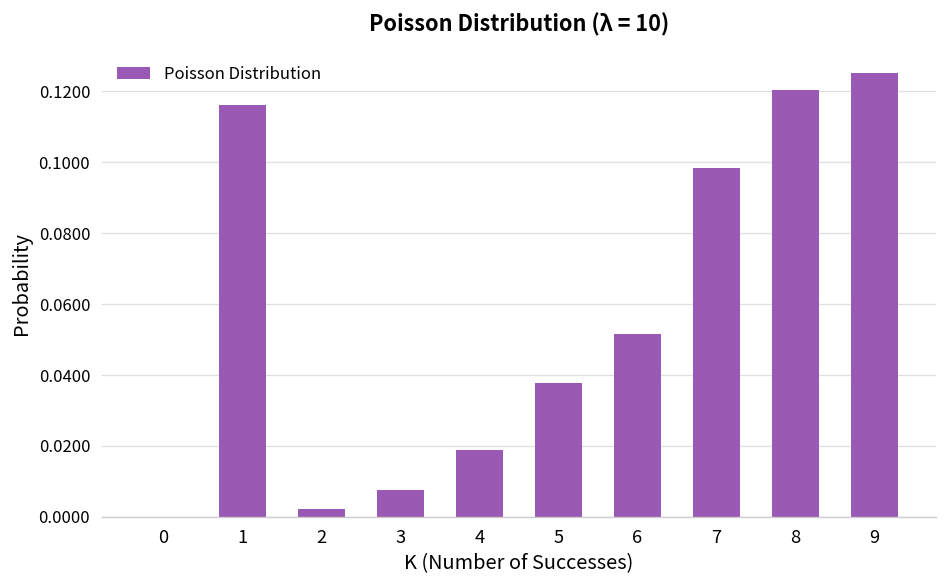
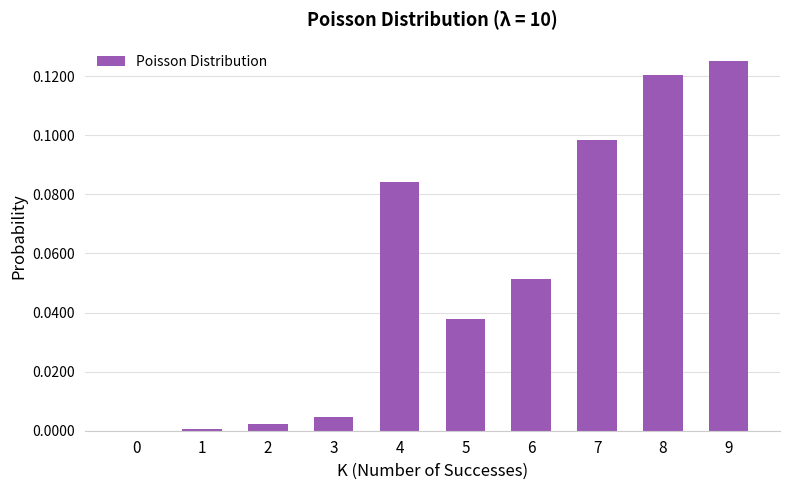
  {
-   "1": 0.116,
+   "1": 0.000,
    "2": 0.002,
-   "3": 0.008,
-   "4": 0.019,
+   "3": 0.005,
+   "4": 0.084,
    "5": 0.038,
    "6": 0.052,
    "7": 0.098,
    "8": 0.120,
    "9": 0.125
  }
